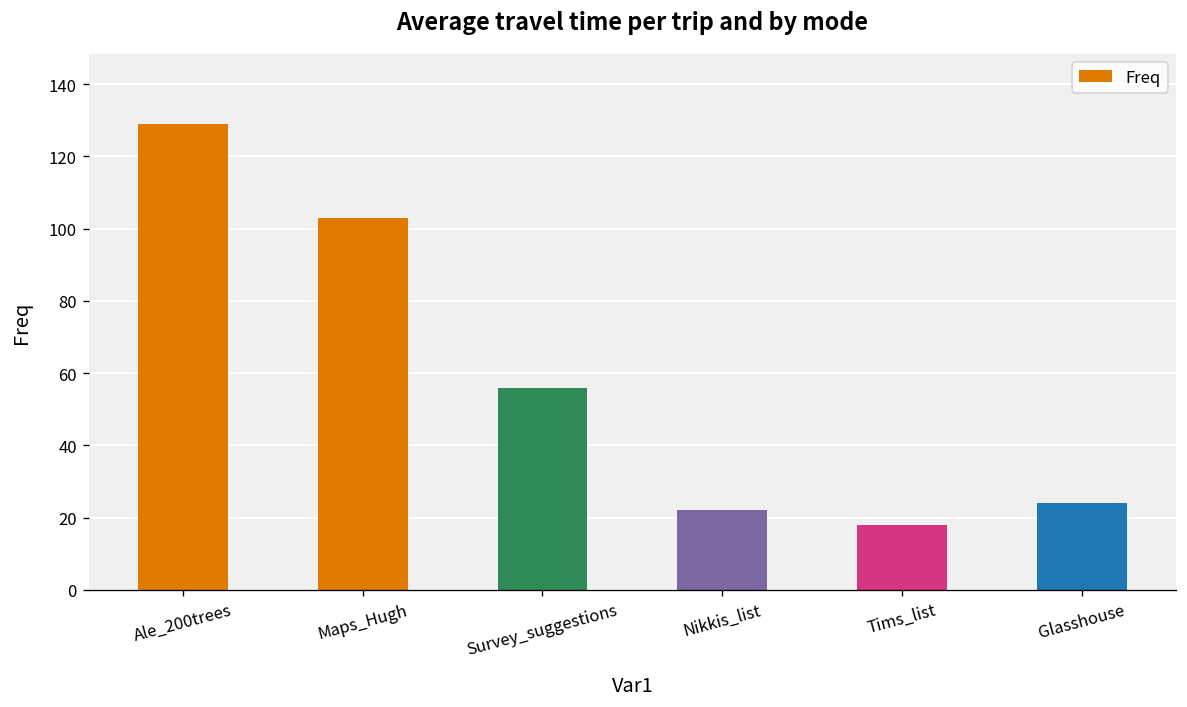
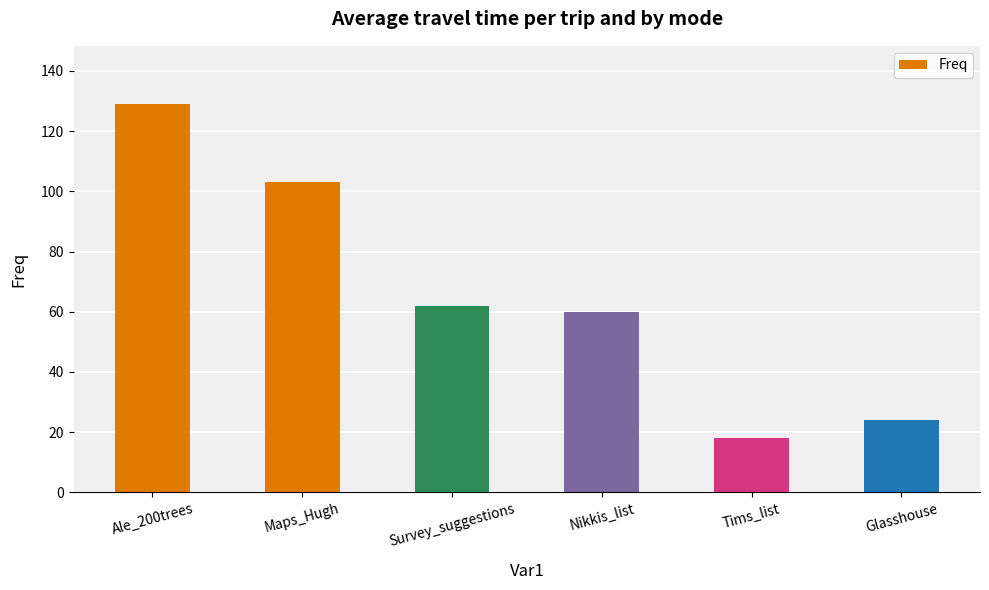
  {
    "Ale_200trees": 129,
    "Maps_Hugh": 103,
-   "Survey_suggestions": 56,
-   "Nikkis_list": 22,
+   "Survey_suggestions": 62,
+   "Nikkis_list": 60,
    "Tims_list": 18,
    "Glasshouse": 24
  }
